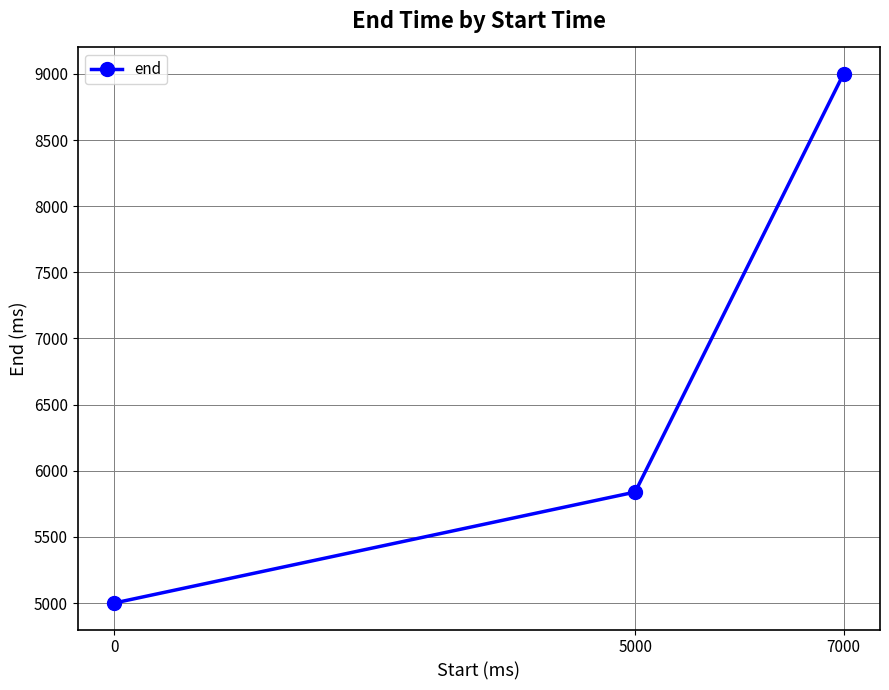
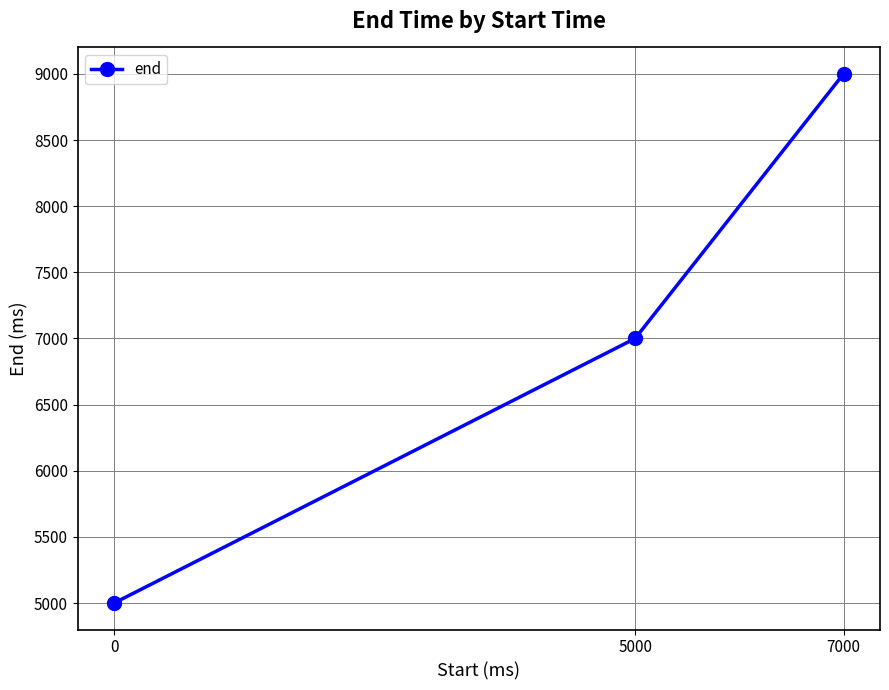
  {
    "0": 5000,
-   "5000": 5840,
+   "5000": 7000,
    "7000": 9000
  }
